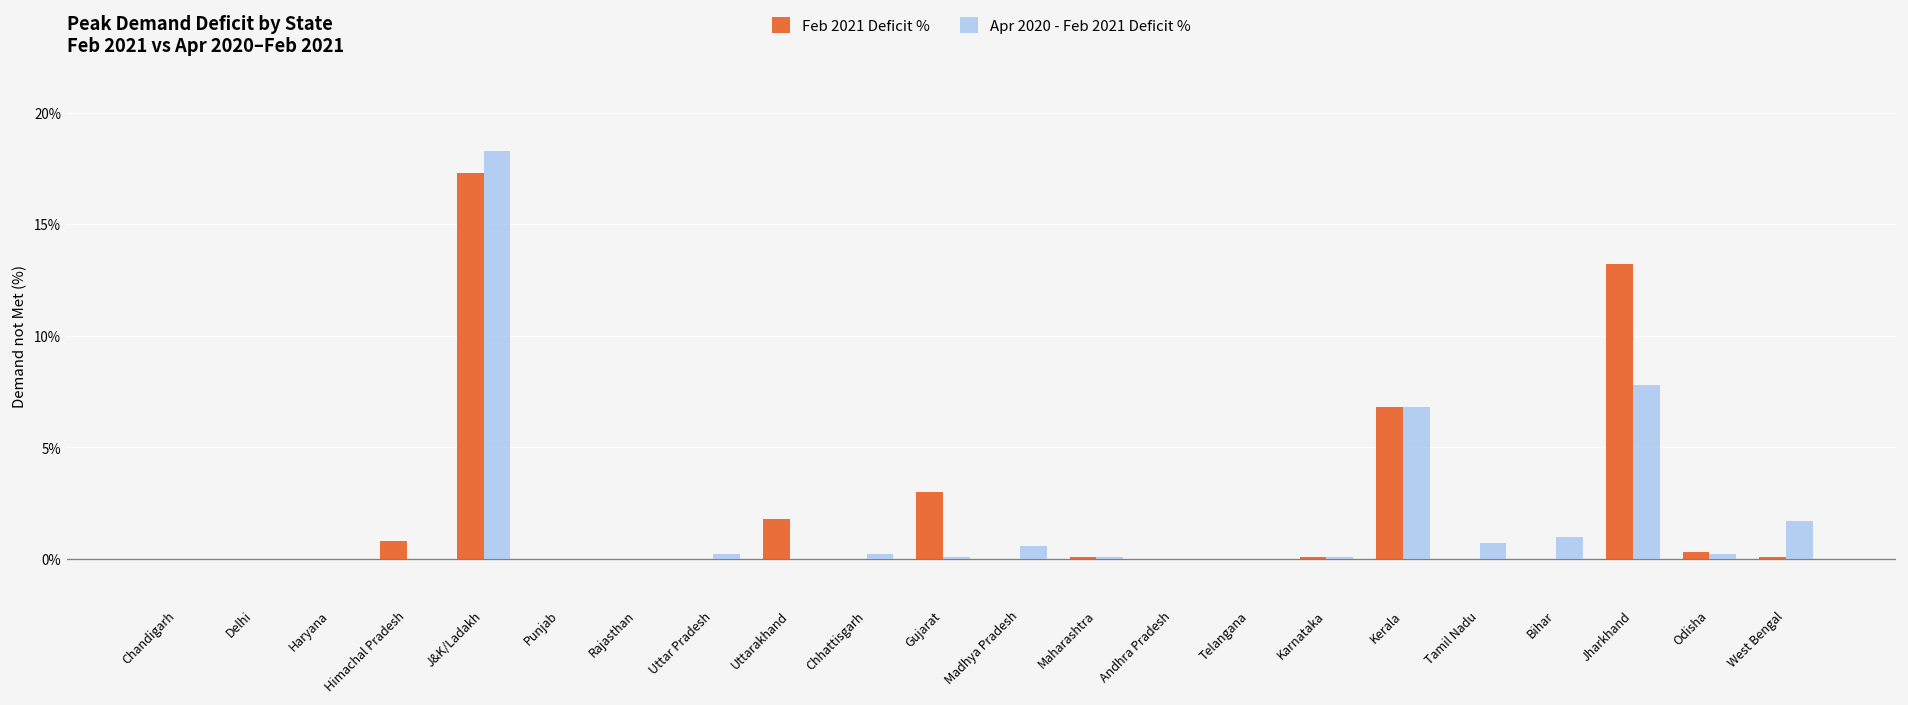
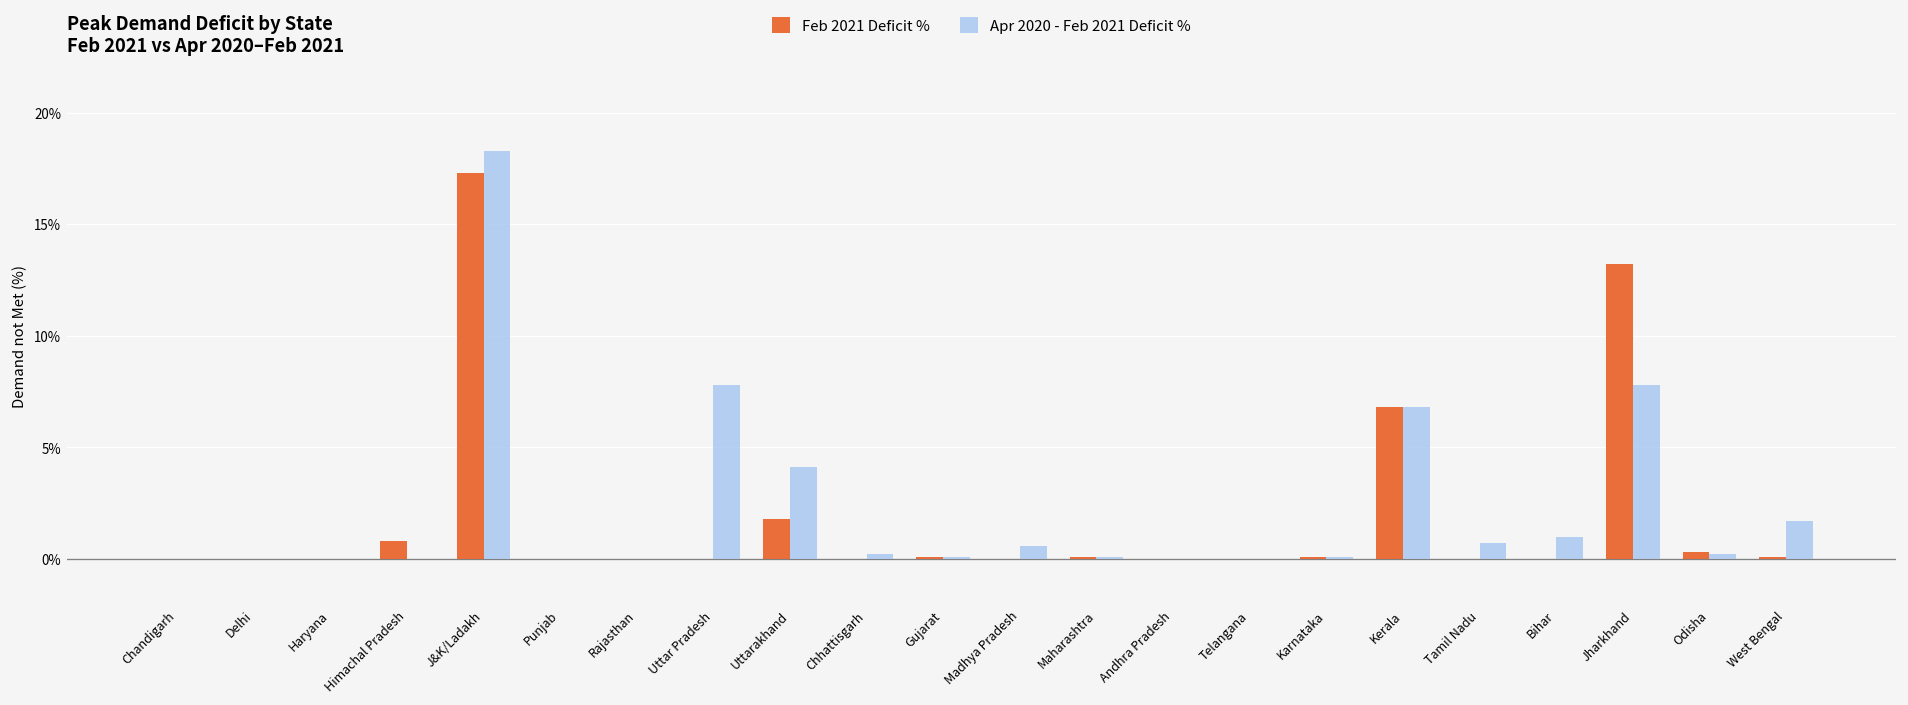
  {
    "Feb 2021 Deficit %": {
      "Chandigarh": "0.0%",
      "Delhi": "0.0%",
      "Haryana": "0.0%",
      "Himachal Pradesh": "0.8%",
      "J&K/Ladakh": "17.3%",
      "Punjab": "0.0%",
      "Rajasthan": "0.0%",
      "Uttar Pradesh": "0.0%",
      "Uttarakhand": "1.8%",
      "Chhattisgarh": "0.0%",
-     "Gujarat": "3.0%",
+     "Gujarat": "0.1%",
      "Madhya Pradesh": "0.0%",
      "Andhra Pradesh": "0.0%",
      "Telangana": "0.0%",
      "Kerala": "6.8%",
      "Tamil Nadu": "0.0%",
      "Bihar": "0.0%",
      "Jharkhand": "13.2%",
      "Odisha": "0.3%"
    },
    "Apr 2020 - Feb 2021 Deficit %": {
      "Chandigarh": "0.0%",
      "Delhi": "0.0%",
      "Haryana": "0.0%",
      "Himachal Pradesh": "0.0%",
      "J&K/Ladakh": "18.3%",
      "Punjab": "0.0%",
      "Rajasthan": "0.0%",
-     "Uttar Pradesh": "0.2%",
-     "Uttarakhand": "0.0%",
+     "Uttar Pradesh": "7.8%",
+     "Uttarakhand": "4.1%",
      "Chhattisgarh": "0.2%",
      "Madhya Pradesh": "0.6%",
      "Andhra Pradesh": "0.0%",
      "Telangana": "0.0%",
      "Kerala": "6.8%",
      "Tamil Nadu": "0.7%",
      "Bihar": "1.0%",
      "Jharkhand": "7.8%",
      "Odisha": "0.2%",
      "West Bengal": "1.7%"
    }
  }
